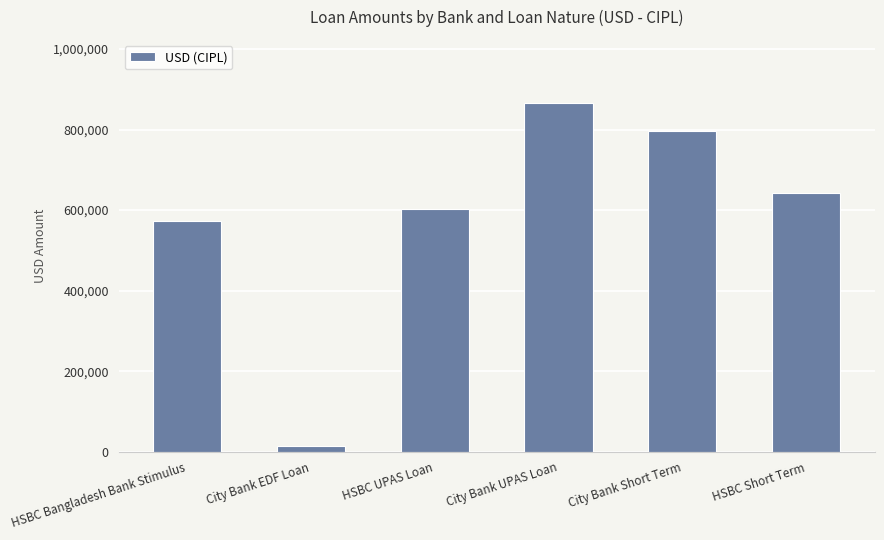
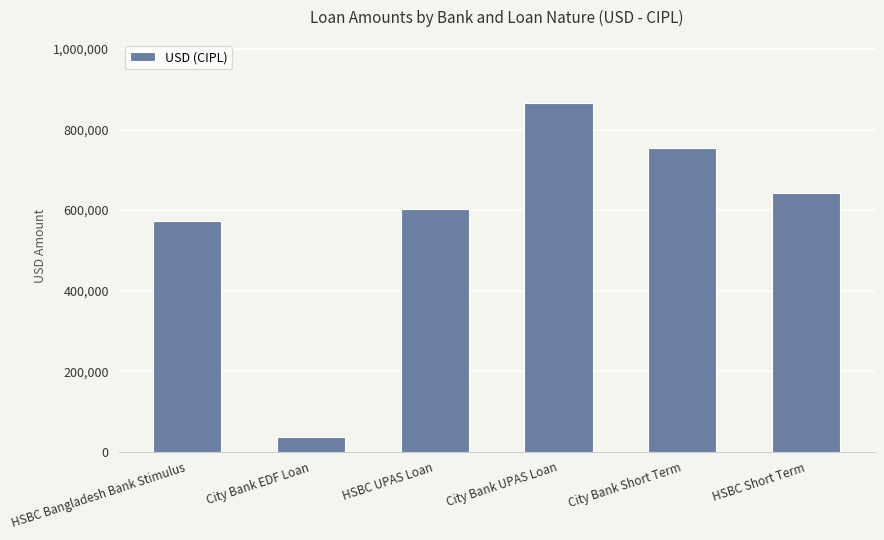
  {
    "HSBC Bangladesh Bank Stimulus": "570,000",
-   "City Bank EDF Loan": "10,000",
+   "City Bank EDF Loan": "40,000",
    "HSBC UPAS Loan": "600,000",
    "City Bank UPAS Loan": "870,000",
-   "City Bank Short Term": "800,000",
+   "City Bank Short Term": "750,000",
    "HSBC Short Term": "640,000"
  }
